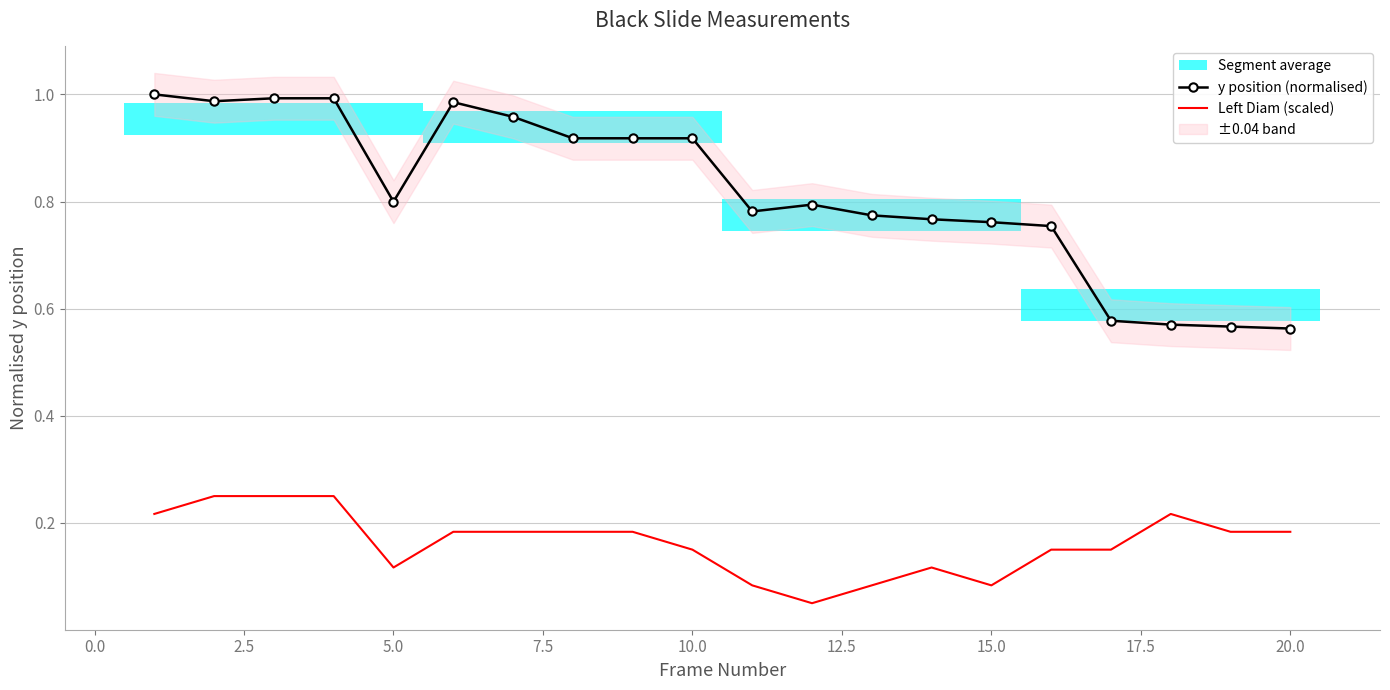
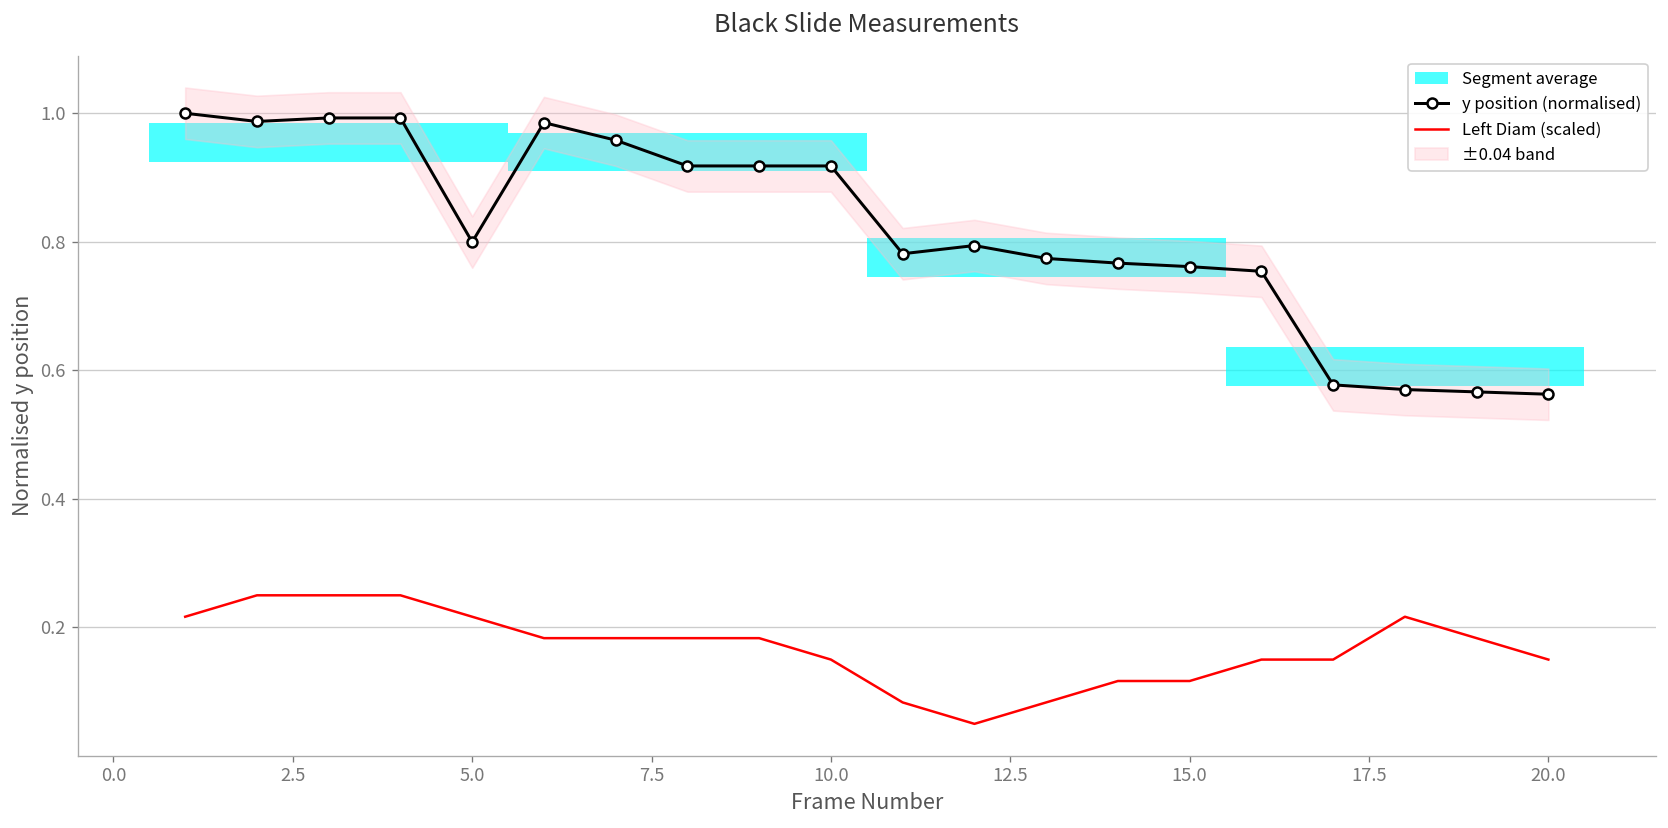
  {
    "y position (normalised)": {
      "5.0": 0.80,
      "10.0": 0.92,
      "15.0": 0.76,
      "20.0": 0.56
    },
    "Left Diam (scaled)": {
-     "5.0": 0.12,
+     "5.0": 0.22,
      "10.0": 0.15,
-     "15.0": 0.08,
-     "20.0": 0.18
+     "15.0": 0.12,
+     "20.0": 0.15
    }
  }
